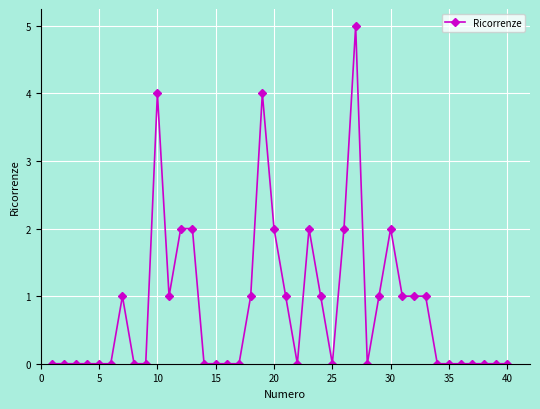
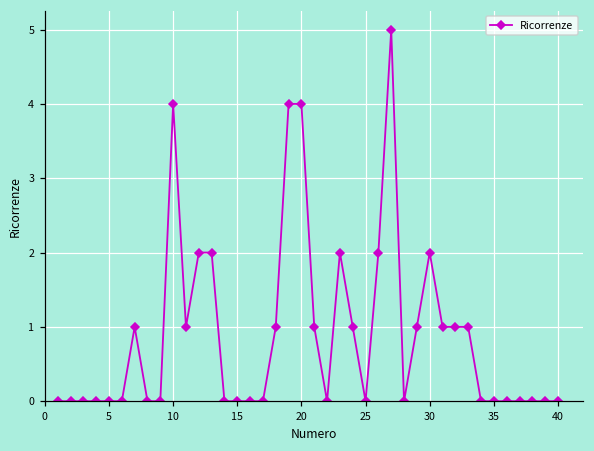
  {
    "5": 0,
    "10": 4,
    "15": 0,
-   "20": 2,
+   "20": 4,
    "25": 0,
    "30": 2,
    "35": 0,
    "40": 0
  }
